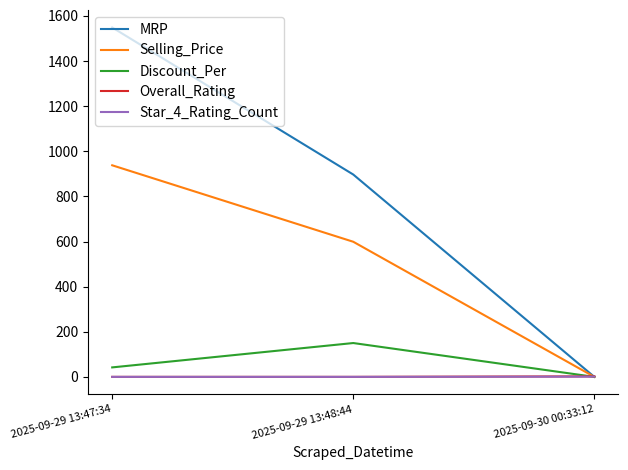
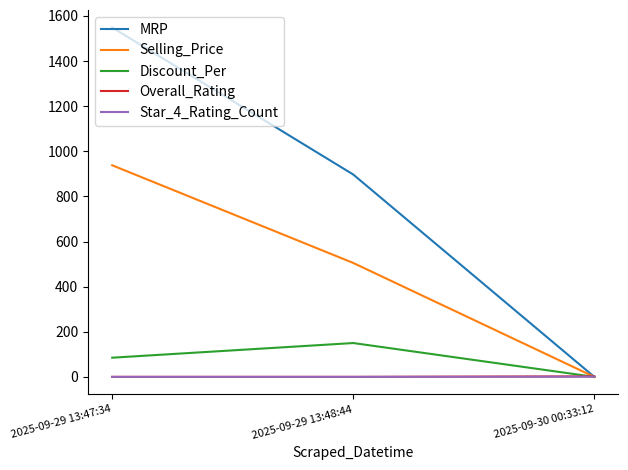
  {
    "MRP": {
      "2025-09-29 13:48:44": 900
    },
    "Selling_Price": {
      "2025-09-29 13:47:34": 940,
-     "2025-09-29 13:48:44": 600
+     "2025-09-29 13:48:44": 510
    },
    "Discount_Per": {
-     "2025-09-29 13:47:34": 40,
+     "2025-09-29 13:47:34": 90,
      "2025-09-29 13:48:44": 150
    }
  }
